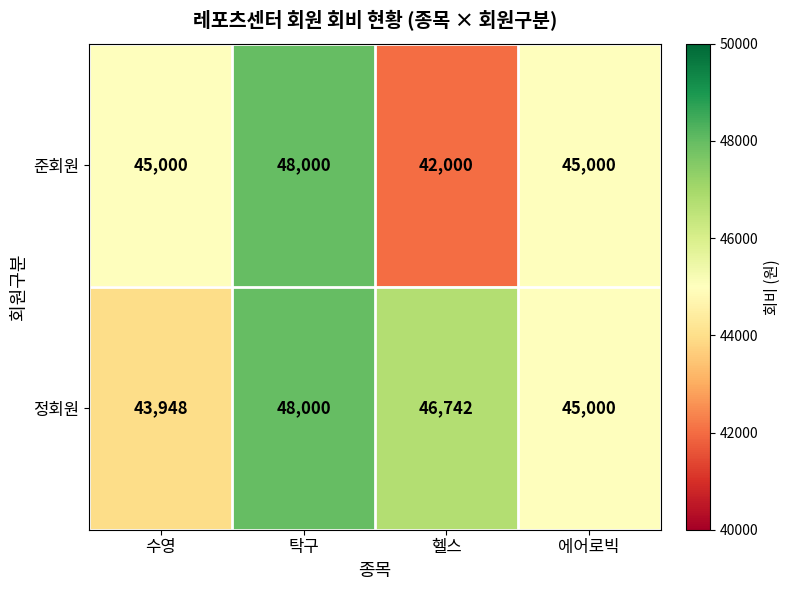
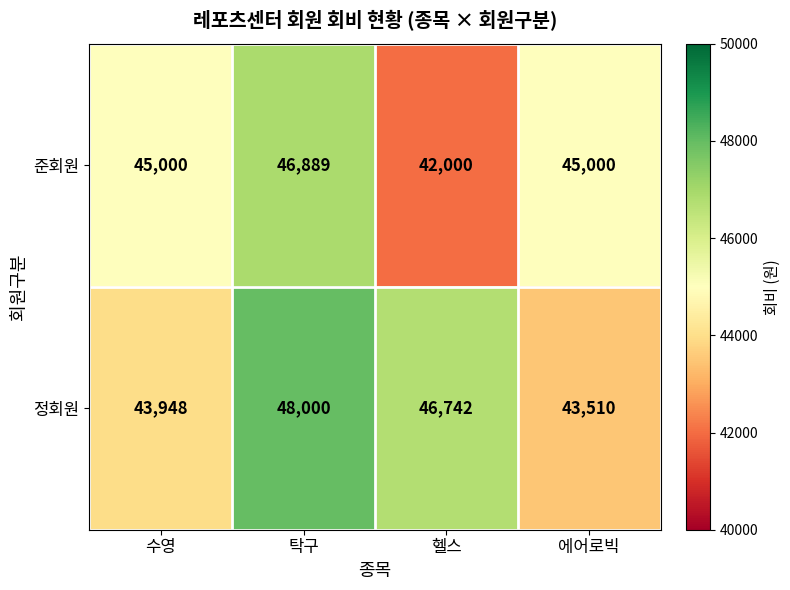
  {
    "준회원": {
      "수영": "45,000",
-     "탁구": "48,000",
+     "탁구": "46,889",
      "헬스": "42,000",
      "에어로빅": "45,000"
    },
    "정회원": {
      "수영": "43,948",
      "탁구": "48,000",
      "헬스": "46,742",
-     "에어로빅": "45,000"
+     "에어로빅": "43,510"
    }
  }
